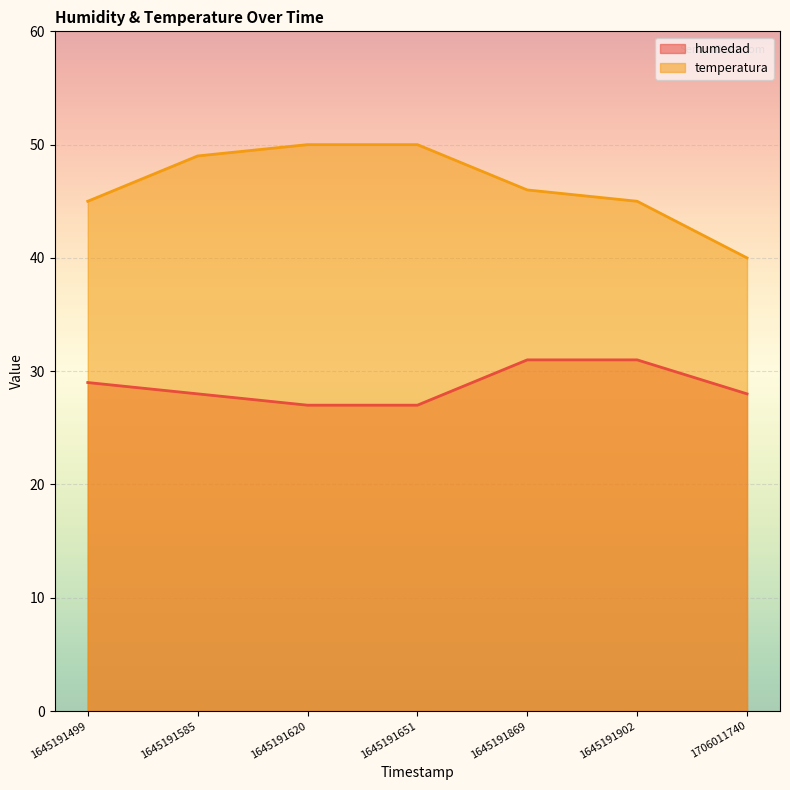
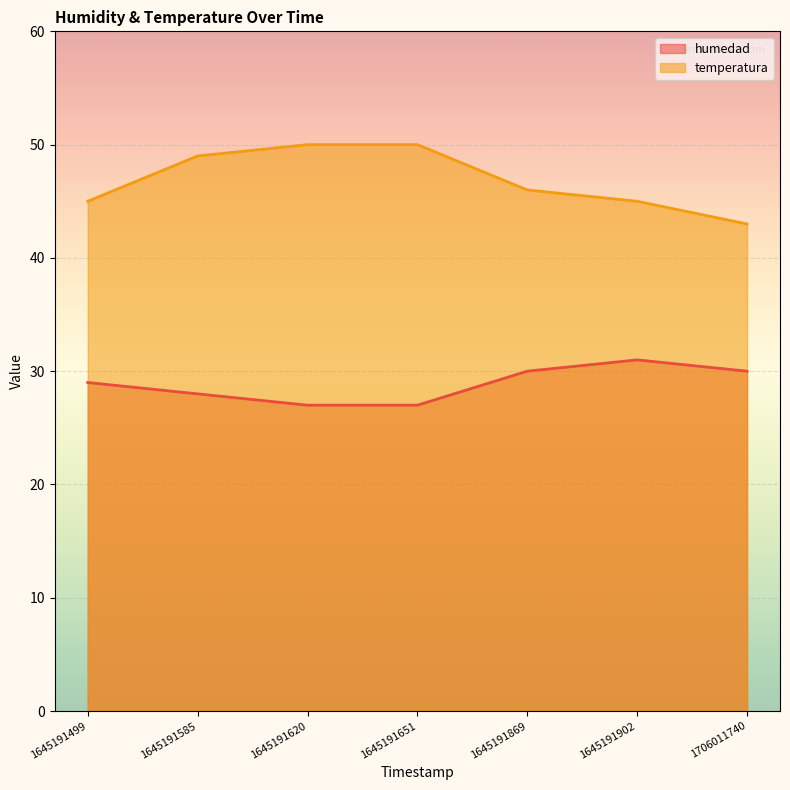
  {
    "humedad": {
      "1645191499": 29,
      "1645191585": 28,
      "1645191620": 27,
      "1645191651": 27,
-     "1645191869": 31,
+     "1645191869": 30,
      "1645191902": 31,
-     "1706011740": 28
+     "1706011740": 30
    },
    "temperatura": {
      "1645191499": 45,
      "1645191585": 49,
      "1645191620": 50,
      "1645191651": 50,
      "1645191869": 46,
      "1645191902": 45,
-     "1706011740": 40
+     "1706011740": 43
    }
  }
